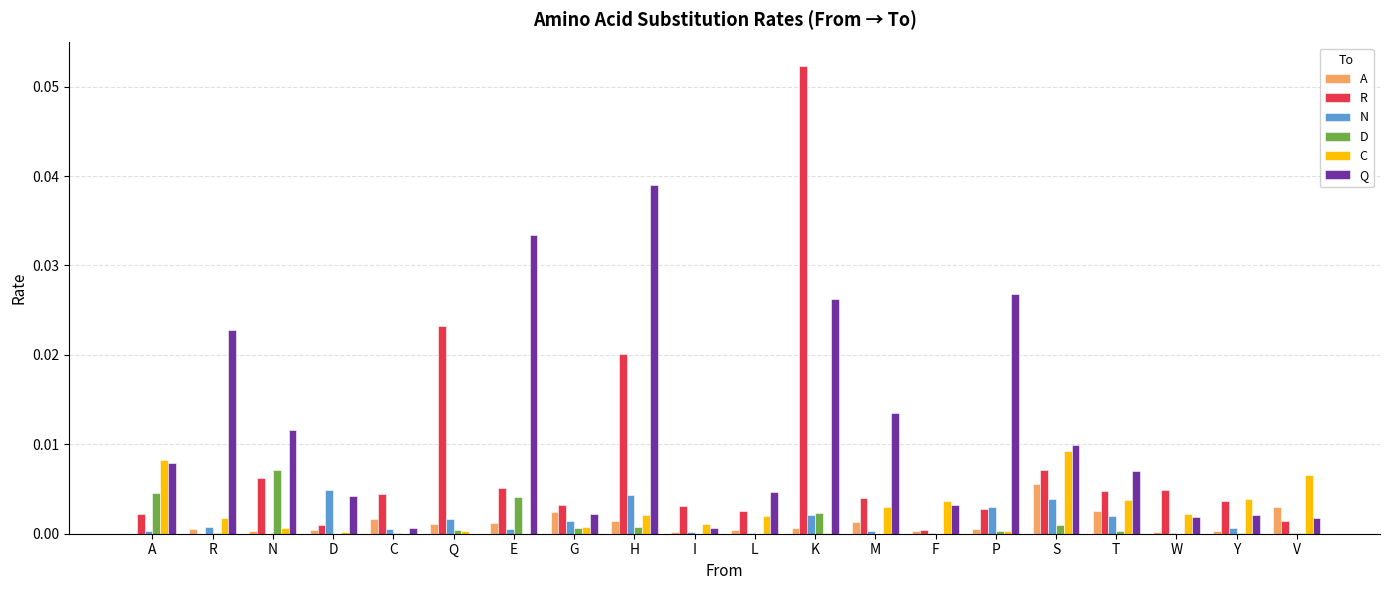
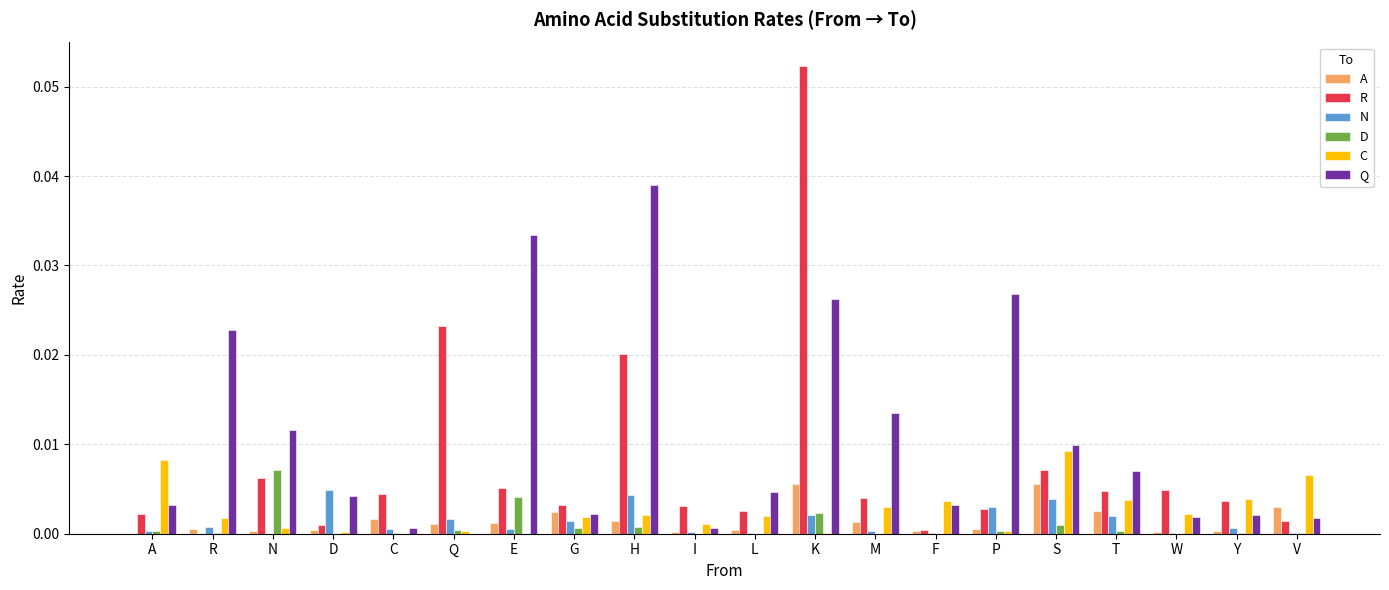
  {
    "A": {
      "A": 0.000,
      "R": 0.001,
      "N": 0.000,
      "D": 0.000,
      "C": 0.002,
      "Q": 0.001,
      "E": 0.001,
      "G": 0.002,
      "H": 0.001,
      "L": 0.000,
-     "K": 0.001,
+     "K": 0.006,
      "M": 0.001,
      "F": 0.000,
      "P": 0.000,
      "S": 0.006,
      "T": 0.003,
      "V": 0.003
    },
    "R": {
      "A": 0.002,
      "R": 0.000,
      "N": 0.006,
      "D": 0.001,
      "C": 0.004,
      "Q": 0.023,
      "E": 0.005,
      "G": 0.003,
      "H": 0.020,
      "I": 0.003,
      "L": 0.002,
      "K": 0.052,
      "M": 0.004,
      "F": 0.000,
      "P": 0.003,
      "S": 0.007,
      "T": 0.005,
      "W": 0.005,
      "Y": 0.004,
      "V": 0.001
    },
    "N": {
      "R": 0.001,
      "N": 0.000,
      "D": 0.005,
      "C": 0.001,
      "Q": 0.002,
      "E": 0.001,
      "G": 0.001,
      "H": 0.004,
      "K": 0.002,
      "M": 0.000,
      "P": 0.003,
      "S": 0.004,
      "T": 0.002,
      "Y": 0.001
    },
    "D": {
-     "A": 0.005,
+     "A": 0.000,
      "N": 0.007,
      "D": 0.000,
      "Q": 0.000,
      "E": 0.004,
      "G": 0.001,
      "H": 0.001,
      "K": 0.002,
      "P": 0.000,
      "S": 0.001,
      "T": 0.000
    },
    "C": {
      "A": 0.008,
      "R": 0.002,
      "N": 0.001,
      "C": 0.000,
      "Q": 0.000,
-     "G": 0.001,
+     "G": 0.002,
      "H": 0.002,
      "I": 0.001,
      "L": 0.002,
      "M": 0.003,
      "F": 0.004,
      "S": 0.009,
      "T": 0.004,
      "W": 0.002,
      "Y": 0.004,
      "V": 0.007
    },
    "Q": {
-     "A": 0.008,
+     "A": 0.003,
      "R": 0.023,
      "N": 0.012,
      "D": 0.004,
      "C": 0.001,
      "Q": 0.000,
      "E": 0.033,
      "G": 0.002,
      "H": 0.039,
      "I": 0.001,
      "L": 0.005,
      "K": 0.026,
      "M": 0.014,
      "F": 0.003,
      "P": 0.027,
      "S": 0.010,
      "T": 0.007,
      "W": 0.002,
      "Y": 0.002,
      "V": 0.002
    }
  }
